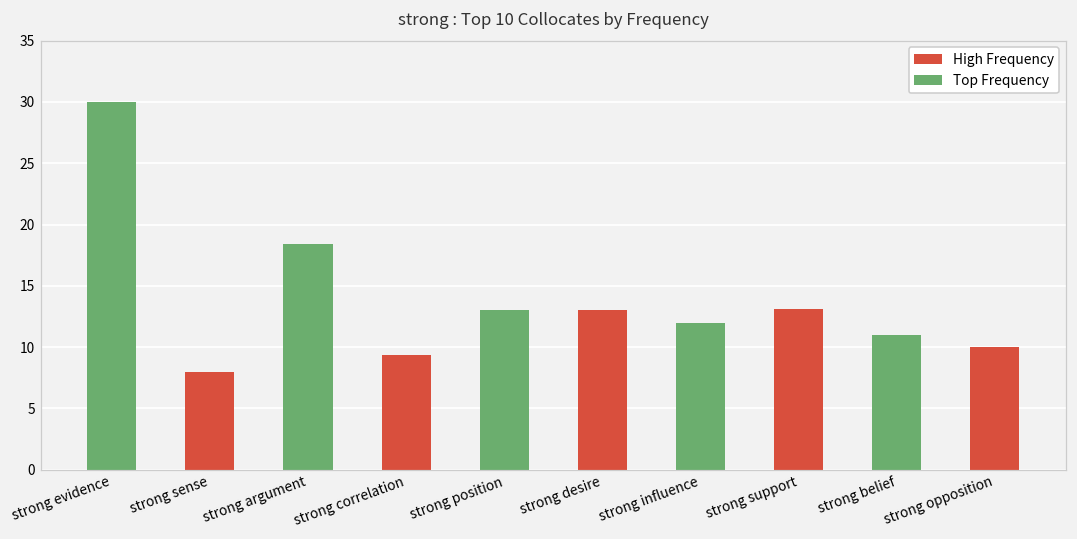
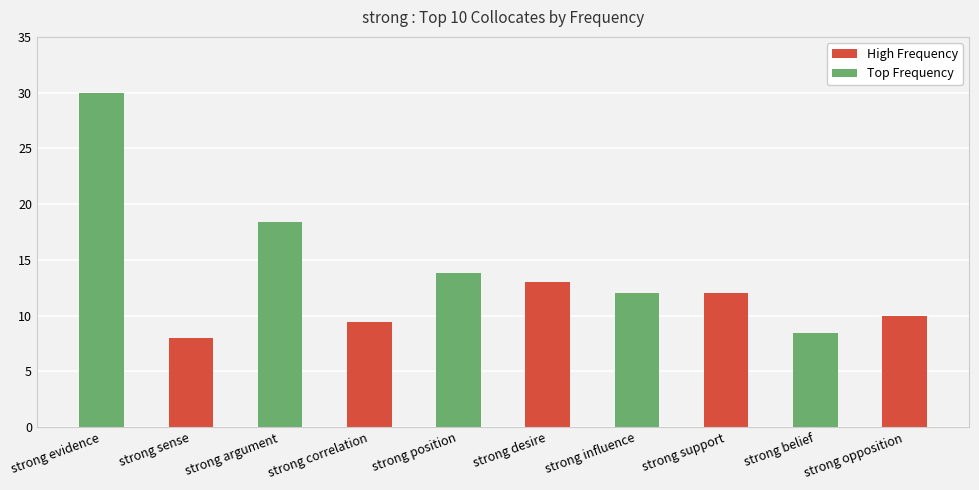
  {
    "High Frequency": {
      "strong sense": 8.0,
      "strong correlation": 9.4,
      "strong desire": 13.0,
-     "strong support": 13.1,
+     "strong support": 12.0,
      "strong opposition": 10.0
    },
    "Top Frequency": {
      "strong evidence": 30.0,
      "strong argument": 18.4,
-     "strong position": 13.0,
+     "strong position": 13.8,
      "strong influence": 12.0,
-     "strong belief": 11.0
+     "strong belief": 8.4
    }
  }
